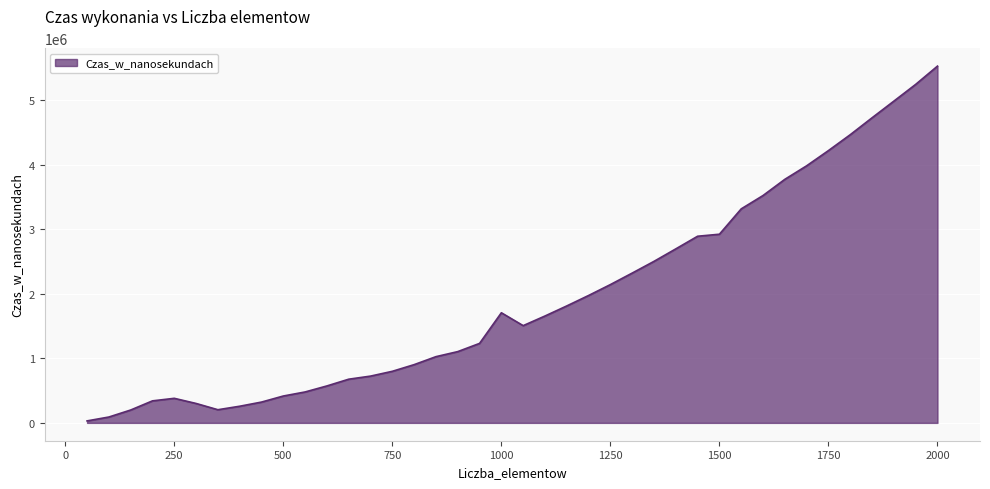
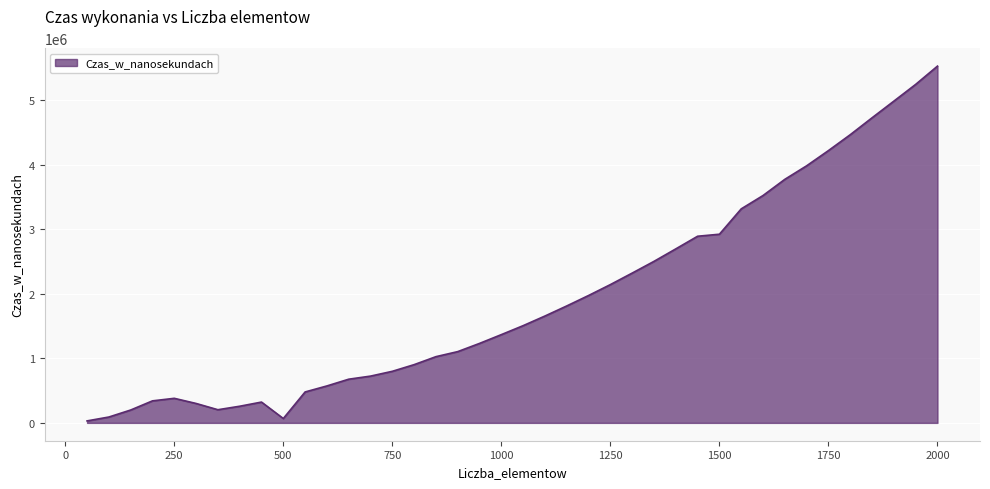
  {
    "250": 400000,
-   "500": 400000,
+   "500": 100000,
    "750": 800000,
-   "1000": 1700000,
+   "1000": 1400000,
    "1250": 2100000,
    "1500": 2900000,
    "1750": 4200000,
    "2000": 5500000
  }
